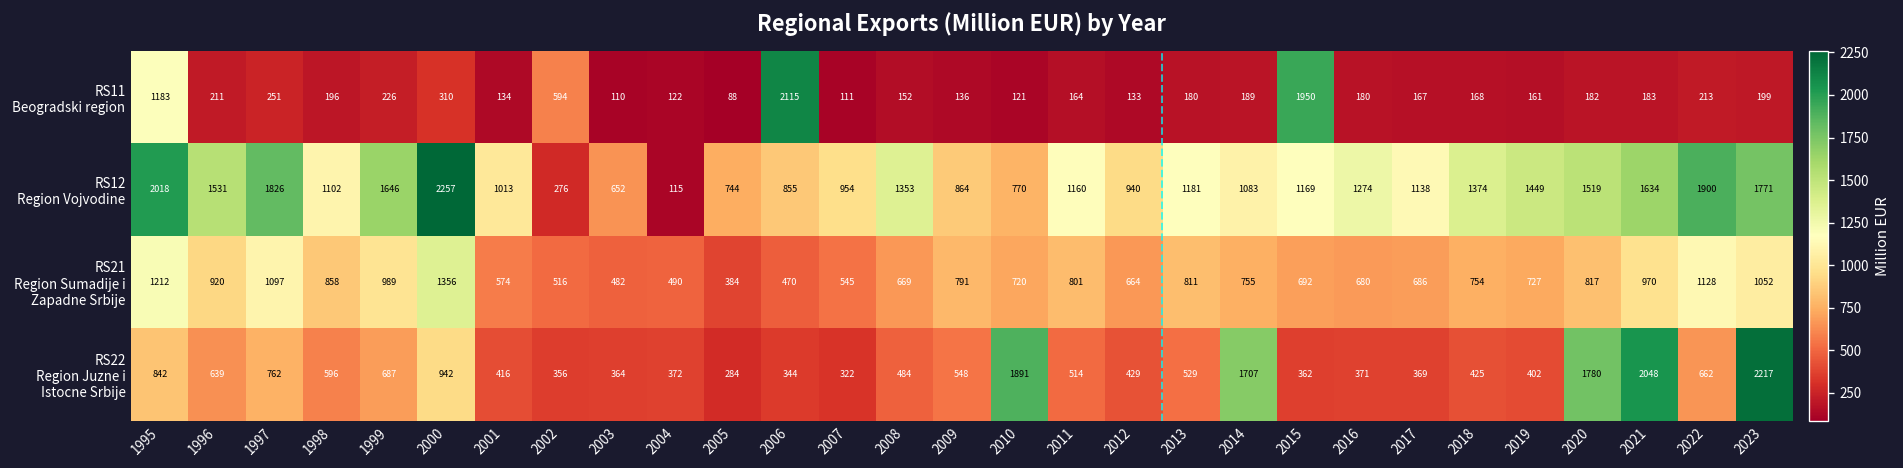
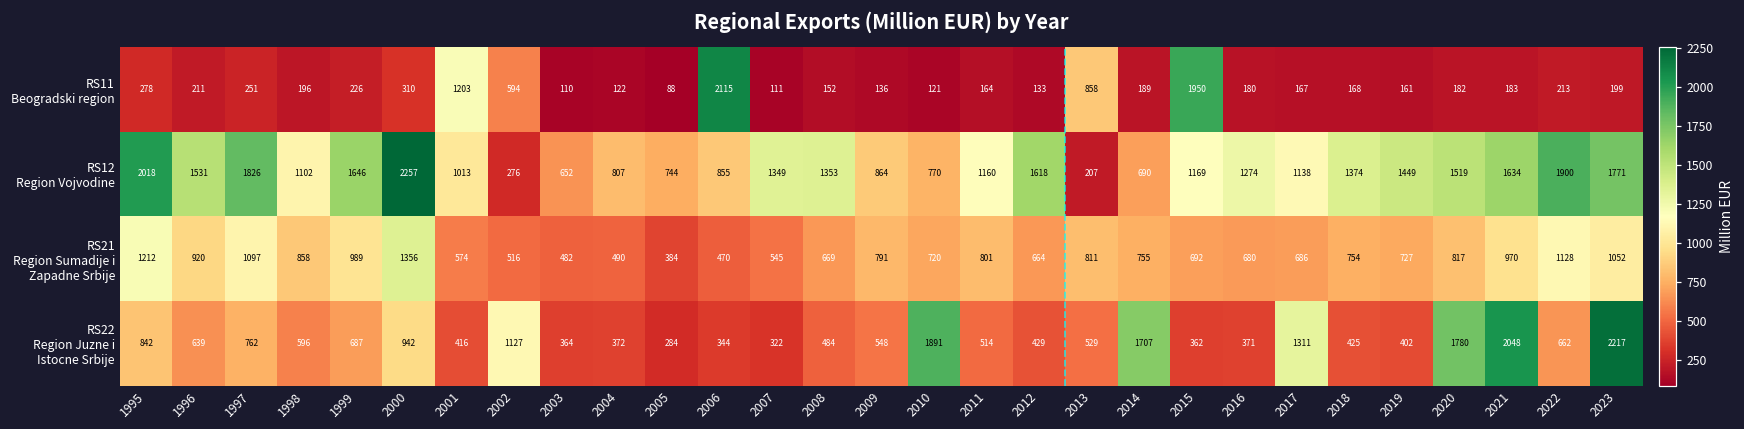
  {
    "RS11 Beogradski region": {
-     "1995": 1183,
+     "1995": 278,
      "1996": 211,
      "1997": 251,
      "1998": 196,
      "1999": 226,
      "2000": 310,
-     "2001": 134,
+     "2001": 1203,
      "2002": 594,
      "2003": 110,
      "2004": 122,
      "2005": 88,
      "2006": 2115,
      "2007": 111,
      "2008": 152,
      "2009": 136,
      "2010": 121,
      "2011": 164,
      "2012": 133,
-     "2013": 180,
+     "2013": 858,
      "2014": 189,
      "2015": 1950,
      "2016": 180,
      "2017": 167,
      "2018": 168,
      "2019": 161,
      "2020": 182,
      "2021": 183,
      "2022": 213,
      "2023": 199
    },
    "RS12 Region Vojvodine": {
      "1995": 2018,
      "1996": 1531,
      "1997": 1826,
      "1998": 1102,
      "1999": 1646,
      "2000": 2257,
      "2001": 1013,
      "2002": 276,
      "2003": 652,
-     "2004": 115,
+     "2004": 807,
      "2005": 744,
      "2006": 855,
-     "2007": 954,
+     "2007": 1349,
      "2008": 1353,
      "2009": 864,
      "2010": 770,
      "2011": 1160,
-     "2012": 940,
-     "2013": 1181,
-     "2014": 1083,
+     "2012": 1618,
+     "2013": 207,
+     "2014": 690,
      "2015": 1169,
      "2016": 1274,
      "2017": 1138,
      "2018": 1374,
      "2019": 1449,
      "2020": 1519,
      "2021": 1634,
      "2022": 1900,
      "2023": 1771
    },
    "RS21 Region Sumadije i Zapadne Srbije": {
      "1995": 1212,
      "1996": 920,
      "1997": 1097,
      "1998": 858,
      "1999": 989,
      "2000": 1356,
      "2001": 574,
      "2002": 516,
      "2003": 482,
      "2004": 490,
      "2005": 384,
      "2006": 470,
      "2007": 545,
      "2008": 669,
      "2009": 791,
      "2010": 720,
      "2011": 801,
      "2012": 664,
      "2013": 811,
      "2014": 755,
      "2015": 692,
      "2016": 680,
      "2017": 686,
      "2018": 754,
      "2019": 727,
      "2020": 817,
      "2021": 970,
      "2022": 1128,
      "2023": 1052
    },
    "RS22 Region Juzne i Istocne Srbije": {
      "1995": 842,
      "1996": 639,
      "1997": 762,
      "1998": 596,
      "1999": 687,
      "2000": 942,
      "2001": 416,
-     "2002": 356,
+     "2002": 1127,
      "2003": 364,
      "2004": 372,
      "2005": 284,
      "2006": 344,
      "2007": 322,
      "2008": 484,
      "2009": 548,
      "2010": 1891,
      "2011": 514,
      "2012": 429,
      "2013": 529,
      "2014": 1707,
      "2015": 362,
      "2016": 371,
-     "2017": 369,
+     "2017": 1311,
      "2018": 425,
      "2019": 402,
      "2020": 1780,
      "2021": 2048,
      "2022": 662,
      "2023": 2217
    }
  }
